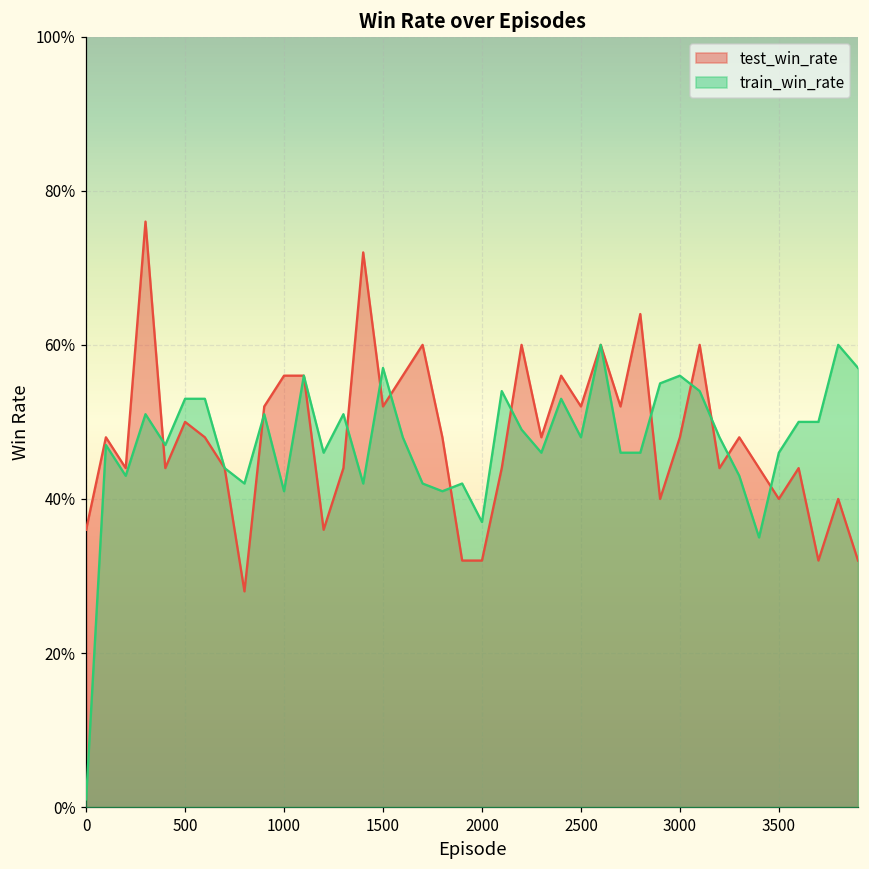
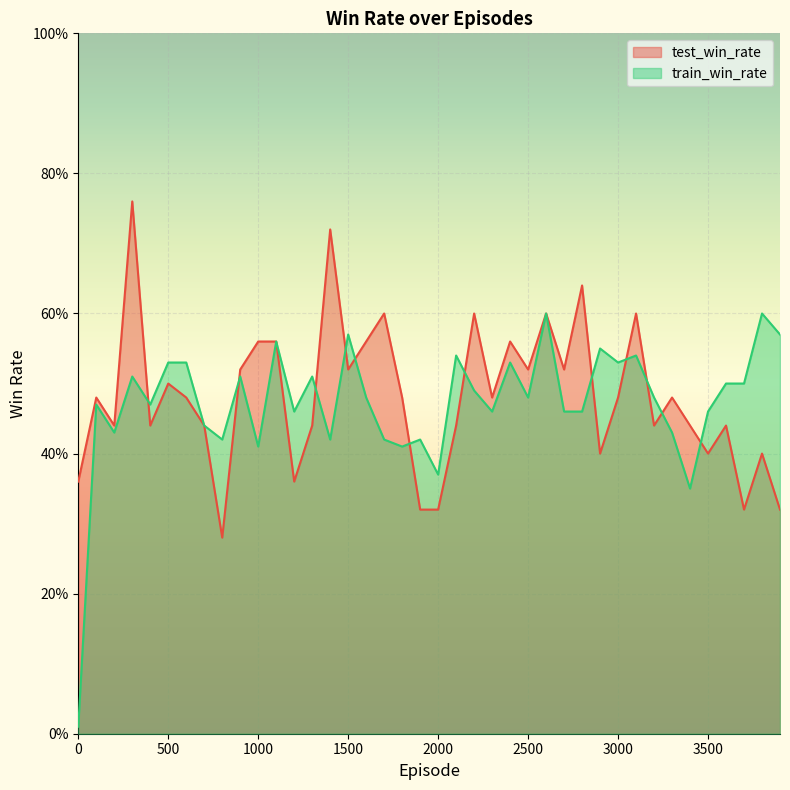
  {
    "test_win_rate": {
      "0": "36%",
      "500": "50%",
      "1000": "56%",
      "1500": "52%",
      "2000": "32%",
      "2500": "52%",
      "3000": "48%",
      "3500": "40%"
    },
    "train_win_rate": {
      "0": "1%",
      "500": "53%",
      "1000": "41%",
      "1500": "57%",
      "2000": "37%",
      "2500": "48%",
-     "3000": "56%",
+     "3000": "53%",
      "3500": "46%"
    }
  }
